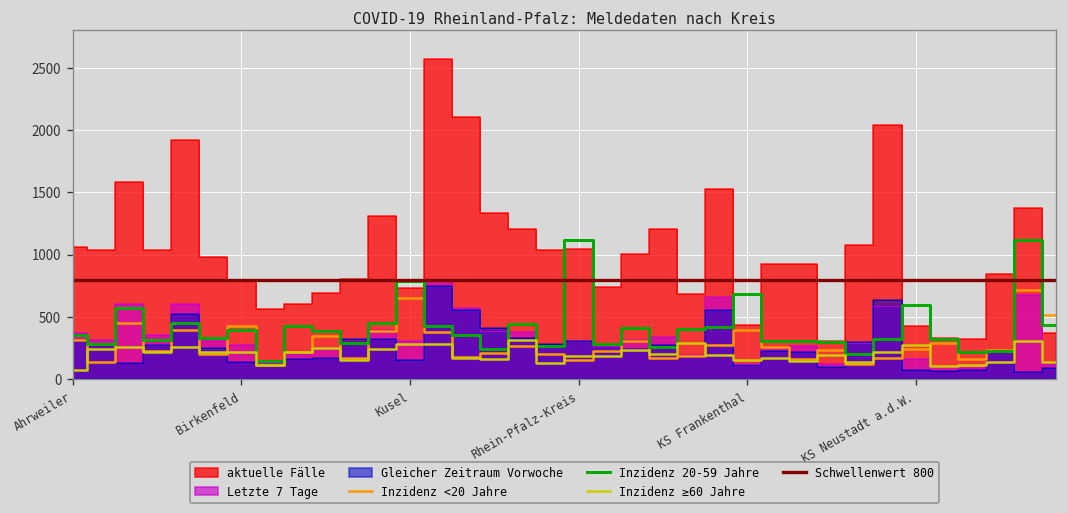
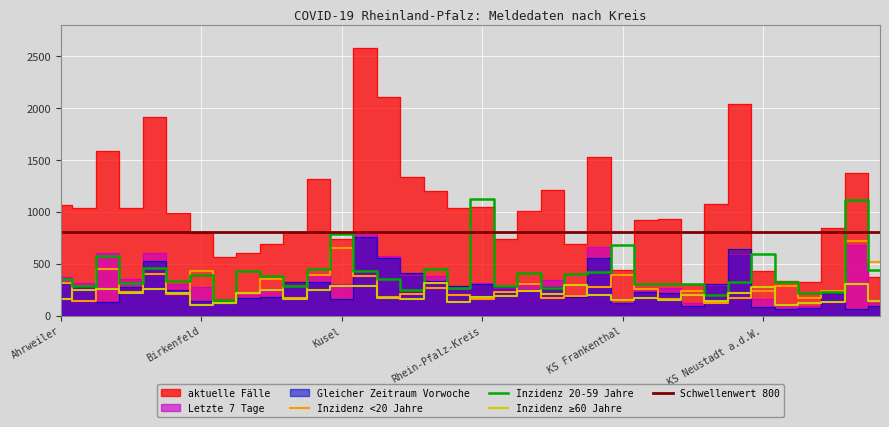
  {
    "Inzidenz <20 Jahre": {
      "Birkenfeld": 430,
      "Kusel": 650,
      "Rhein-Pfalz-Kreis": 160,
      "KS Frankenthal": 390,
      "KS Neustadt a.d.W.": 240
    },
    "Inzidenz 20-59 Jahre": {
      "Birkenfeld": 400,
      "Kusel": 790,
      "Rhein-Pfalz-Kreis": 1120,
      "KS Frankenthal": 680,
      "KS Neustadt a.d.W.": 590
    },
    "Inzidenz ≥60 Jahre": {
-     "Ahrweiler": 80,
-     "Birkenfeld": 220,
+     "Ahrweiler": 160,
+     "Birkenfeld": 100,
      "Rhein-Pfalz-Kreis": 180,
      "KS Frankenthal": 150,
      "KS Neustadt a.d.W.": 270
    }
  }
